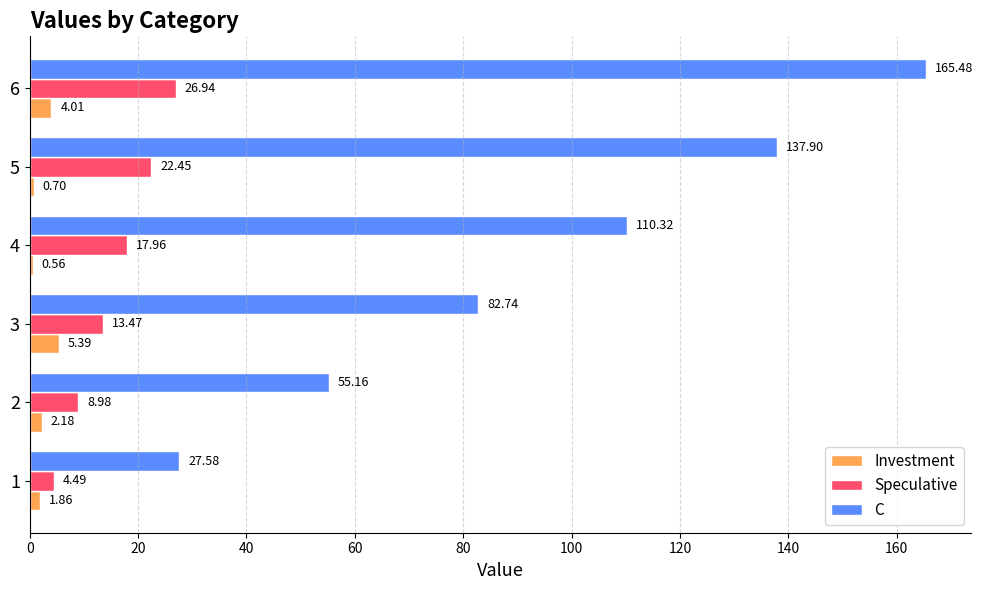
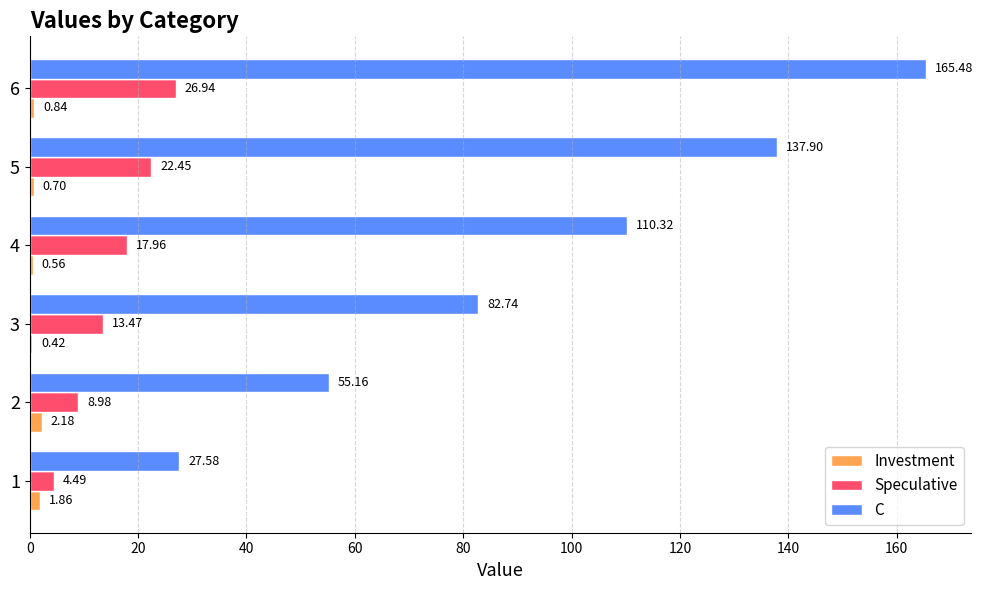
  {
    "Investment": {
-     "6": 4.01,
+     "6": 0.84,
      "5": 0.70,
      "4": 0.56,
-     "3": 5.39,
+     "3": 0.42,
      "2": 2.18,
      "1": 1.86
    },
    "Speculative": {
      "6": 26.94,
      "5": 22.45,
      "4": 17.96,
      "3": 13.47,
      "2": 8.98,
      "1": 4.49
    },
    "C": {
      "6": 165.48,
      "5": 137.90,
      "4": 110.32,
      "3": 82.74,
      "2": 55.16,
      "1": 27.58
    }
  }
